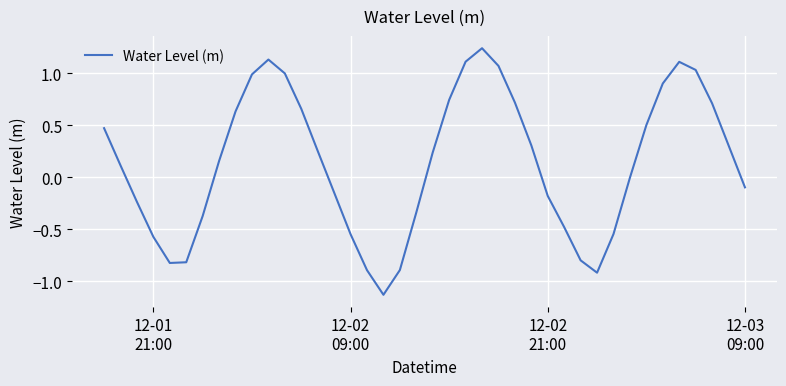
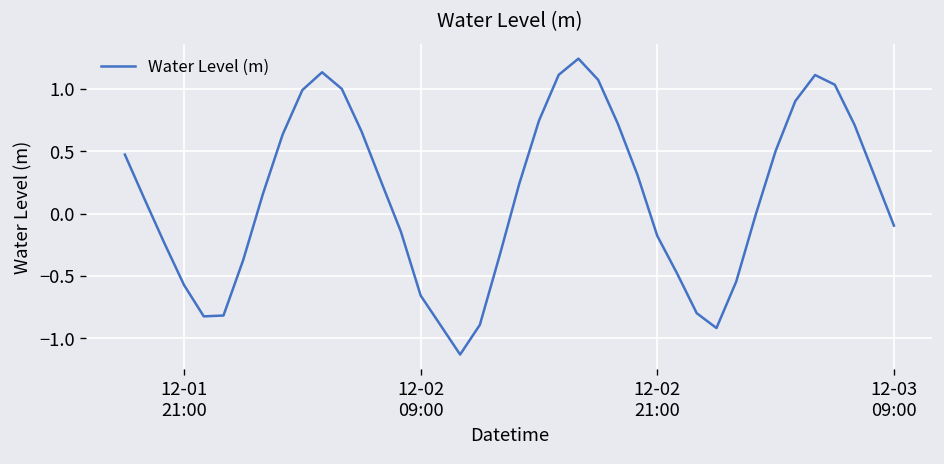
  {
    "12-01 21:00": -0.57,
-   "12-02 09:00": -0.55,
+   "12-02 09:00": -0.66,
    "12-02 21:00": -0.18,
    "12-03 09:00": -0.10
  }
